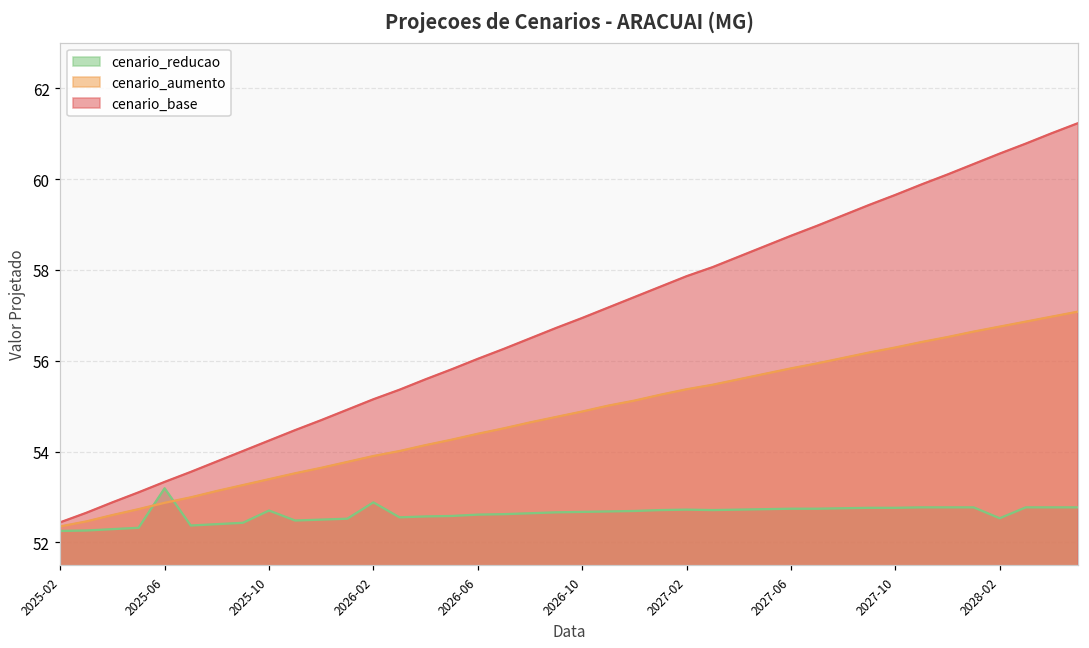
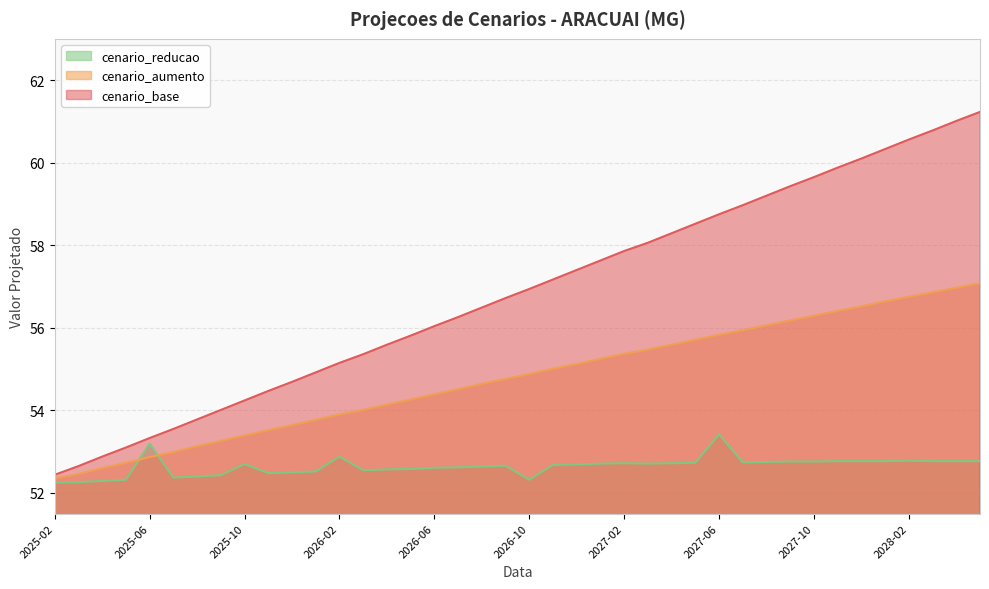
  {
    "cenario_reducao": {
      "2025-02": 52.3,
      "2025-06": 53.2,
      "2025-10": 52.7,
      "2026-02": 52.9,
      "2026-06": 52.6,
-     "2026-10": 52.7,
+     "2026-10": 52.3,
      "2027-02": 52.7,
-     "2027-06": 52.7,
+     "2027-06": 53.4,
      "2027-10": 52.8,
-     "2028-02": 52.5
+     "2028-02": 52.8
    }
  }
